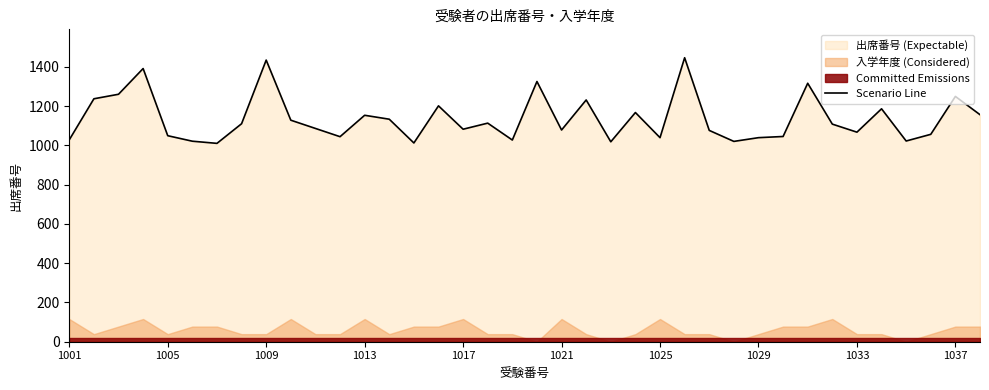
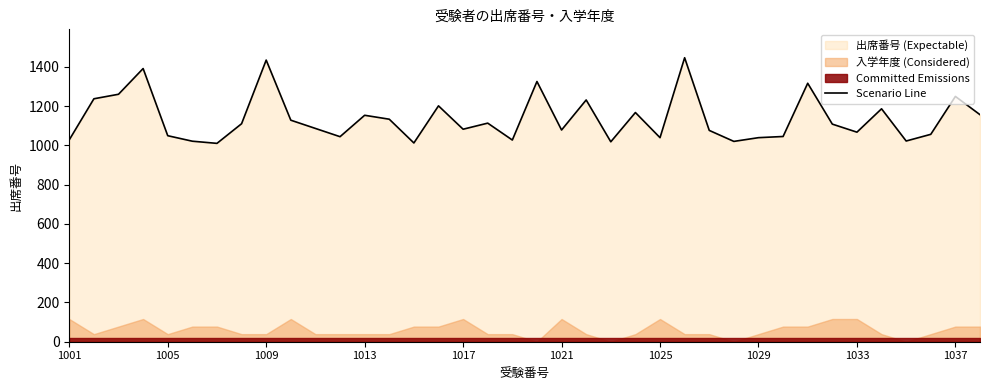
  {
    "出席番号 (Expectable)": {
      "1001": 1030,
      "1005": 1050,
      "1009": 1430,
      "1013": 1150,
      "1017": 1080,
      "1021": 1080,
      "1025": 1040,
      "1029": 1040,
      "1033": 1070
    },
    "入学年度 (Considered)": {
      "1001": 120,
      "1005": 40,
      "1009": 40,
-     "1013": 120,
+     "1013": 40,
      "1017": 120,
      "1021": 120,
      "1025": 120,
      "1029": 40,
-     "1033": 40,
+     "1033": 120,
      "1037": 80
    },
    "Committed Emissions": {
      "1001": 20,
      "1005": 20,
      "1009": 20,
      "1013": 20,
      "1017": 20,
      "1021": 20,
      "1025": 20,
      "1029": 20,
      "1033": 20,
      "1037": 20
    }
  }
